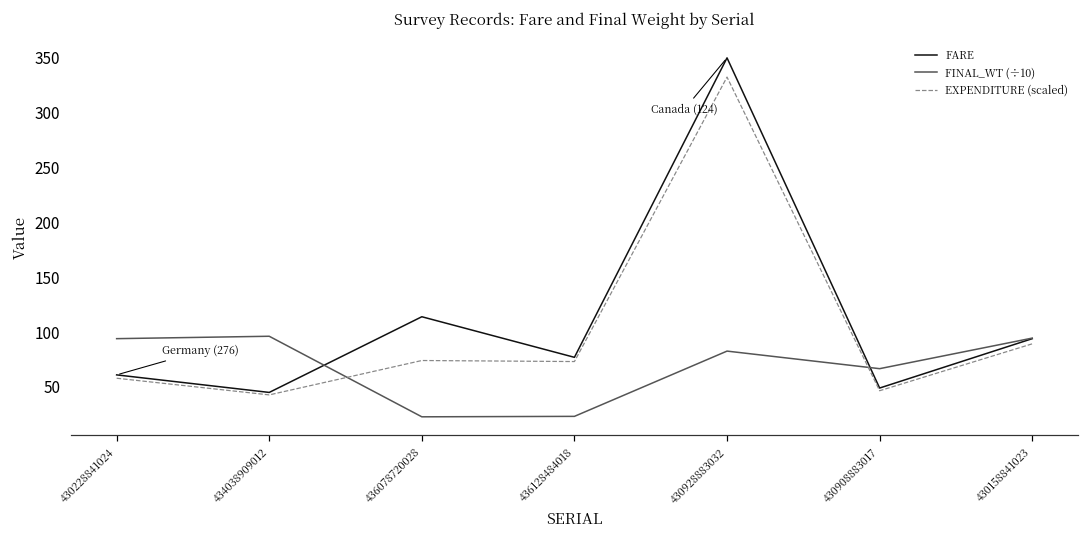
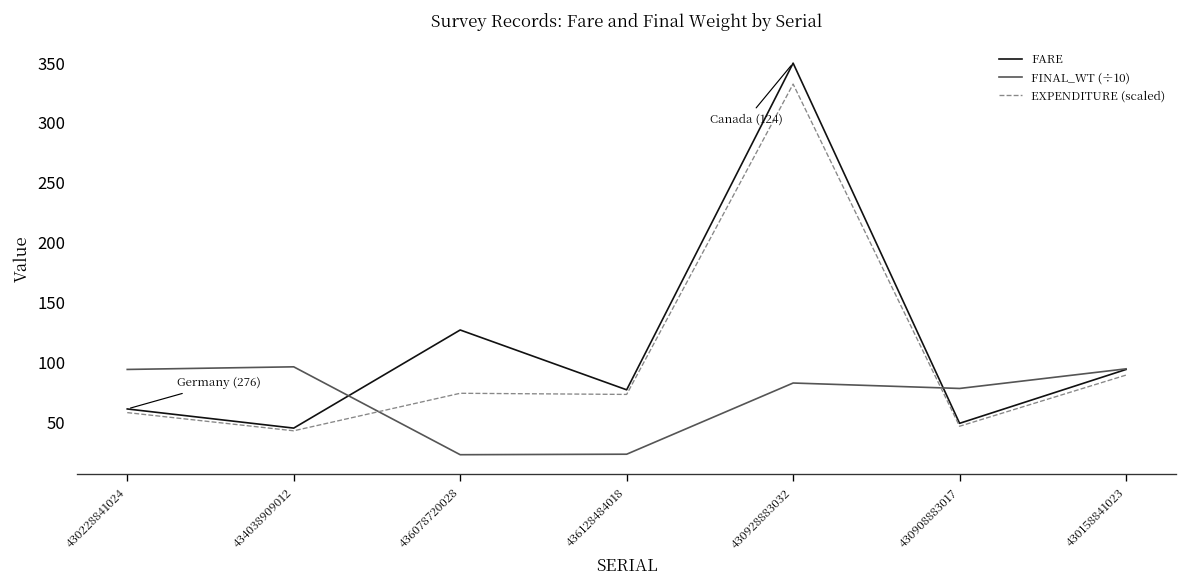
  {
    "FARE": {
-     "436078720028": 110,
+     "436078720028": 130,
      "436128484018": 80,
      "430928883032": 350
    },
    "FINAL_WT (÷10)": {
      "430228841024": 90,
      "434038909012": 100,
      "436078720028": 20,
      "436128484018": 20,
      "430928883032": 80,
-     "430908883017": 70
+     "430908883017": 80
    },
    "EXPENDITURE (scaled)": {
      "430228841024": 60,
      "436078720028": 70,
      "436128484018": 70,
      "430158841023": 90
    }
  }
